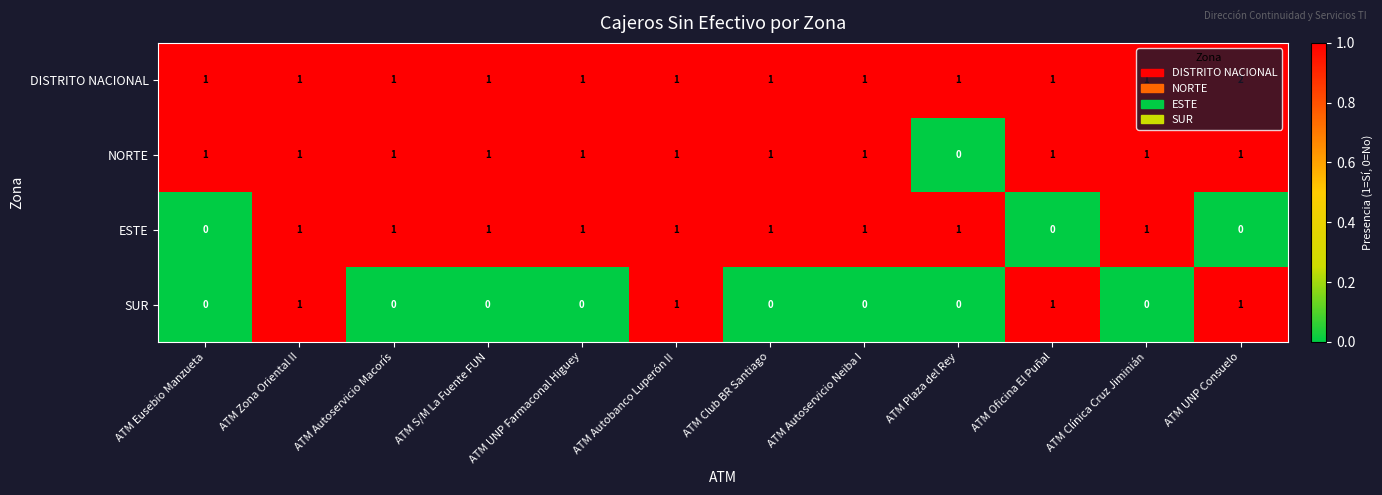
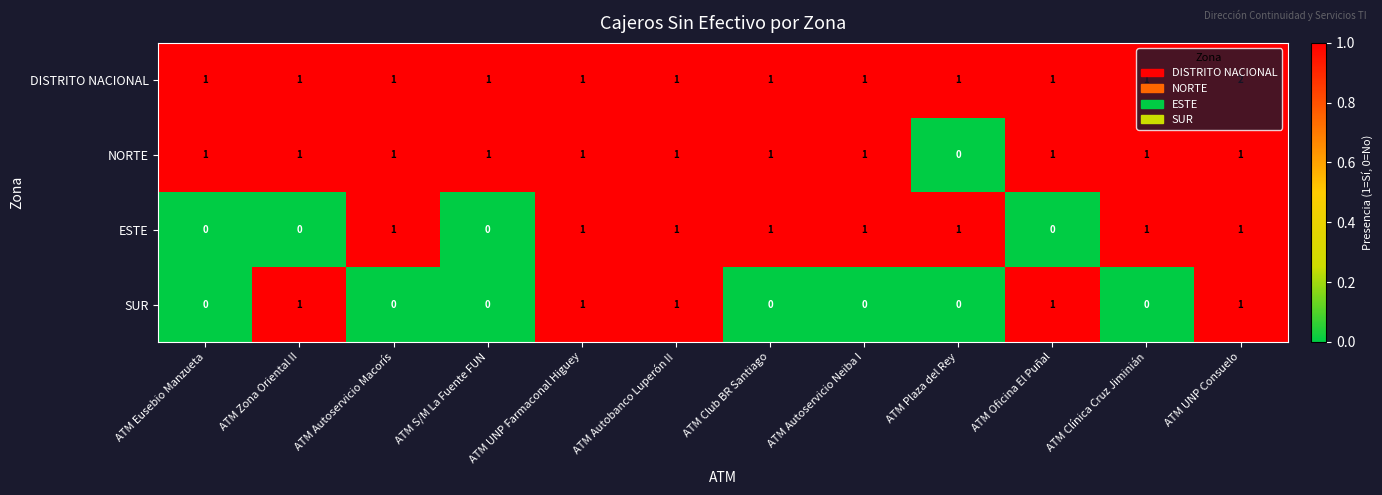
  {
    "DISTRITO NACIONAL": {
      "ATM Eusebio Manzueta": 1,
      "ATM Zona Oriental II": 1,
      "ATM Autoservicio Macorís": 1,
      "ATM S/M La Fuente FUN": 1,
      "ATM UNP Farmaconal Higuey": 1,
      "ATM Autobanco Luperón II": 1,
      "ATM Club BR Santiago": 1,
      "ATM Autoservicio Neiba I": 1,
      "ATM Plaza del Rey": 1,
      "ATM Oficina El Puñal": 1
    },
    "NORTE": {
      "ATM Eusebio Manzueta": 1,
      "ATM Zona Oriental II": 1,
      "ATM Autoservicio Macorís": 1,
      "ATM S/M La Fuente FUN": 1,
      "ATM UNP Farmaconal Higuey": 1,
      "ATM Autobanco Luperón II": 1,
      "ATM Club BR Santiago": 1,
      "ATM Autoservicio Neiba I": 1,
      "ATM Plaza del Rey": 0,
      "ATM Oficina El Puñal": 1,
      "ATM Clínica Cruz Jiminián": 1,
      "ATM UNP Consuelo": 1
    },
    "ESTE": {
      "ATM Eusebio Manzueta": 0,
-     "ATM Zona Oriental II": 1,
+     "ATM Zona Oriental II": 0,
      "ATM Autoservicio Macorís": 1,
-     "ATM S/M La Fuente FUN": 1,
+     "ATM S/M La Fuente FUN": 0,
      "ATM UNP Farmaconal Higuey": 1,
      "ATM Autobanco Luperón II": 1,
      "ATM Club BR Santiago": 1,
      "ATM Autoservicio Neiba I": 1,
      "ATM Plaza del Rey": 1,
      "ATM Oficina El Puñal": 0,
      "ATM Clínica Cruz Jiminián": 1,
-     "ATM UNP Consuelo": 0
+     "ATM UNP Consuelo": 1
    },
    "SUR": {
      "ATM Eusebio Manzueta": 0,
      "ATM Zona Oriental II": 1,
      "ATM Autoservicio Macorís": 0,
      "ATM S/M La Fuente FUN": 0,
-     "ATM UNP Farmaconal Higuey": 0,
+     "ATM UNP Farmaconal Higuey": 1,
      "ATM Autobanco Luperón II": 1,
      "ATM Club BR Santiago": 0,
      "ATM Autoservicio Neiba I": 0,
      "ATM Plaza del Rey": 0,
      "ATM Oficina El Puñal": 1,
      "ATM Clínica Cruz Jiminián": 0,
      "ATM UNP Consuelo": 1
    }
  }
